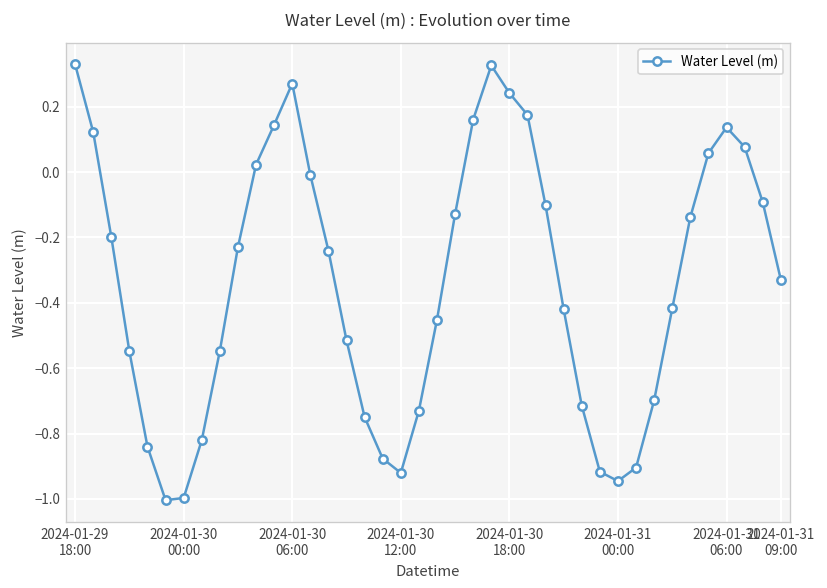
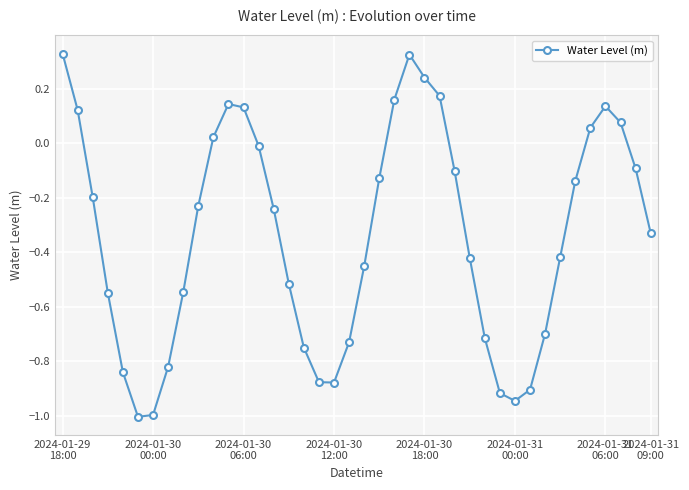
  {
    "2024-01-29 18:00": 0.33,
    "2024-01-30 00:00": -1.00,
-   "2024-01-30 06:00": 0.27,
-   "2024-01-30 12:00": -0.92,
+   "2024-01-30 06:00": 0.13,
+   "2024-01-30 12:00": -0.88,
    "2024-01-30 18:00": 0.24,
    "2024-01-31 00:00": -0.95
  }
